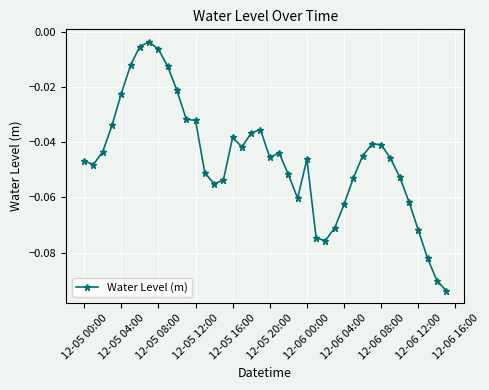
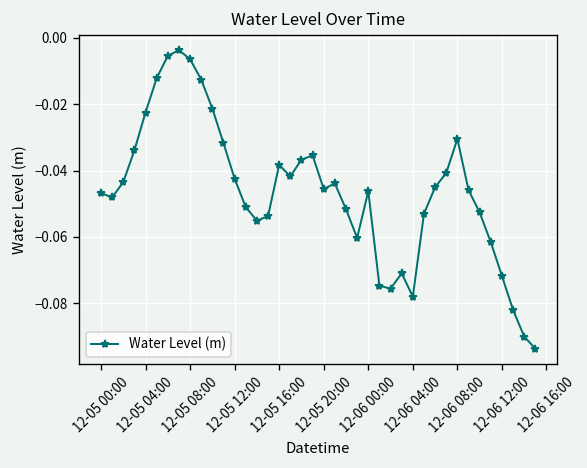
  {
    "12-05 00:00": -0.047,
    "12-05 04:00": -0.022,
    "12-05 08:00": -0.006,
-   "12-05 12:00": -0.032,
+   "12-05 12:00": -0.042,
    "12-05 16:00": -0.038,
    "12-05 20:00": -0.046,
    "12-06 00:00": -0.046,
-   "12-06 04:00": -0.063,
-   "12-06 08:00": -0.041,
+   "12-06 04:00": -0.078,
+   "12-06 08:00": -0.030,
    "12-06 12:00": -0.072
  }
